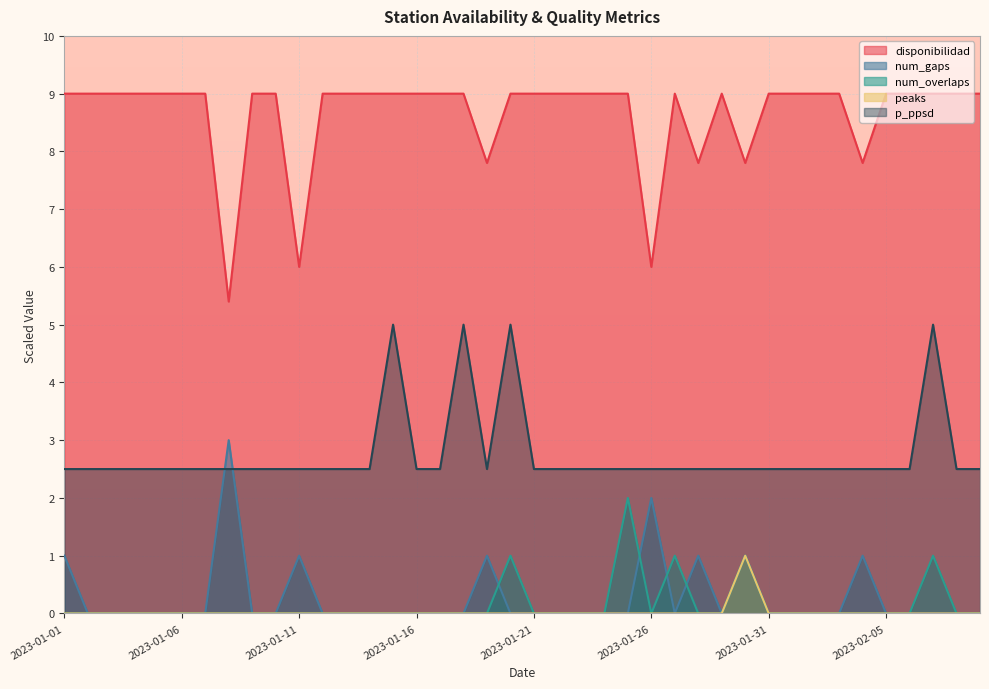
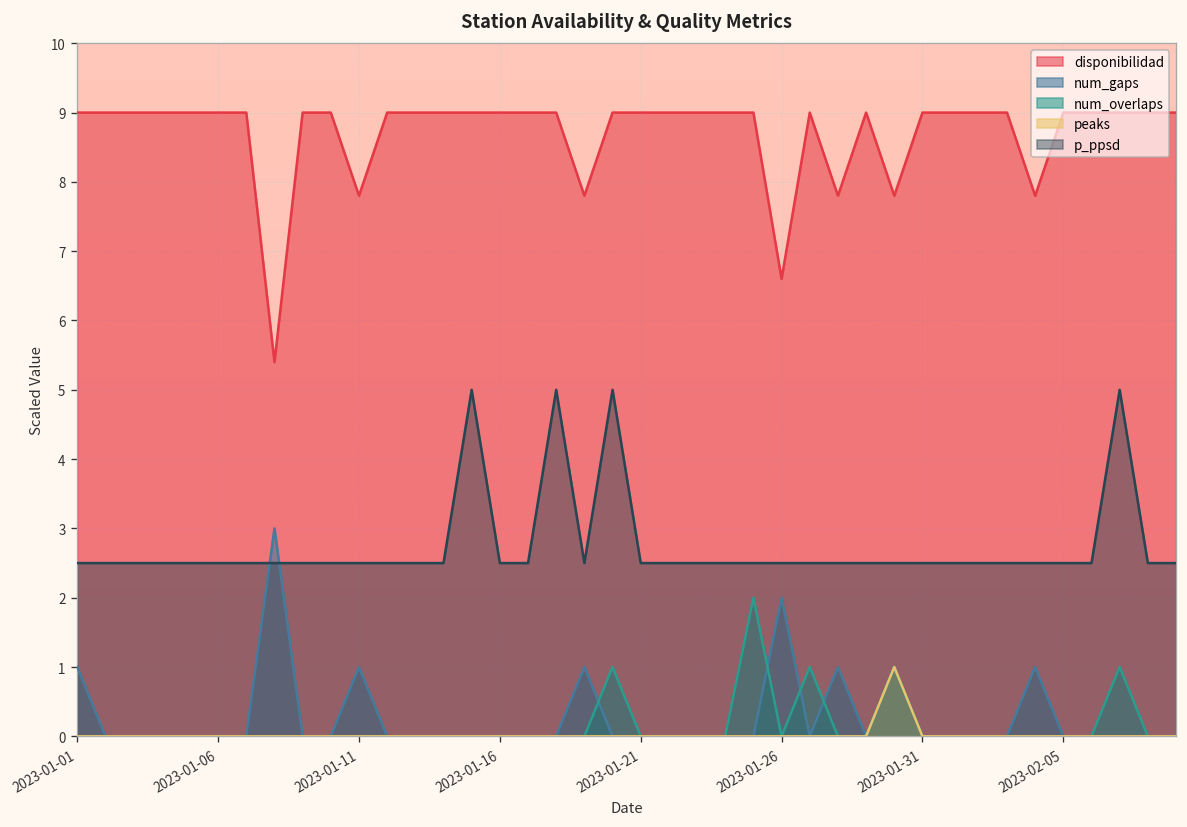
  {
    "disponibilidad": {
      "2023-01-01": 9.0,
      "2023-01-06": 9.0,
-     "2023-01-11": 6.0,
+     "2023-01-11": 7.8,
      "2023-01-16": 9.0,
      "2023-01-21": 9.0,
-     "2023-01-26": 6.0,
+     "2023-01-26": 6.6,
      "2023-01-31": 9.0
    }
  }
